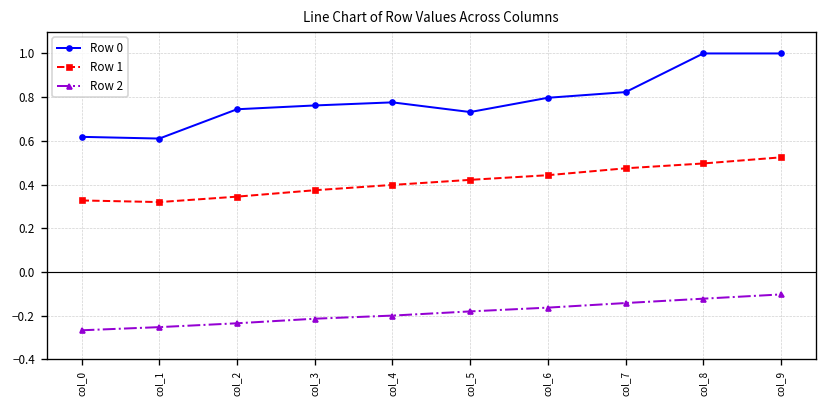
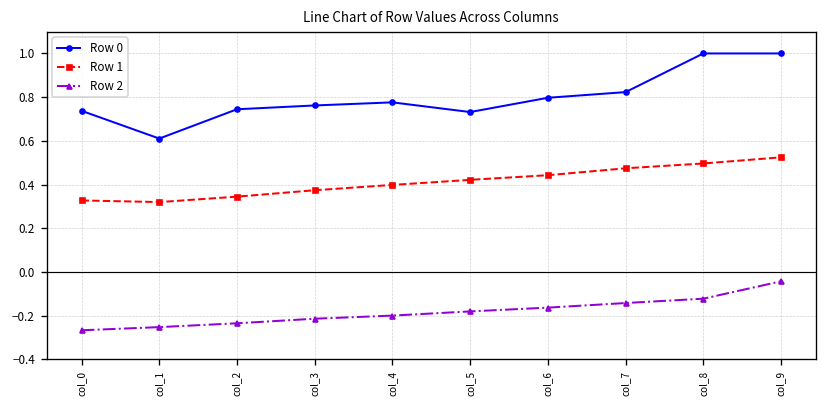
  {
    "Row 0": {
-     "col_0": 0.62,
+     "col_0": 0.74,
      "col_1": 0.61,
      "col_2": 0.74,
      "col_3": 0.76,
      "col_4": 0.78,
      "col_5": 0.73,
      "col_6": 0.80,
      "col_7": 0.82,
      "col_8": 1.00,
      "col_9": 1.00
    },
    "Row 1": {
      "col_0": 0.33,
      "col_1": 0.32,
      "col_2": 0.34,
      "col_3": 0.37,
      "col_4": 0.40,
      "col_5": 0.42,
      "col_6": 0.44,
      "col_7": 0.47,
      "col_8": 0.50,
      "col_9": 0.52
    },
    "Row 2": {
      "col_0": -0.27,
      "col_1": -0.25,
      "col_2": -0.24,
      "col_3": -0.21,
      "col_4": -0.20,
      "col_5": -0.18,
      "col_6": -0.16,
      "col_7": -0.14,
      "col_8": -0.12,
-     "col_9": -0.10
+     "col_9": -0.04
    }
  }
